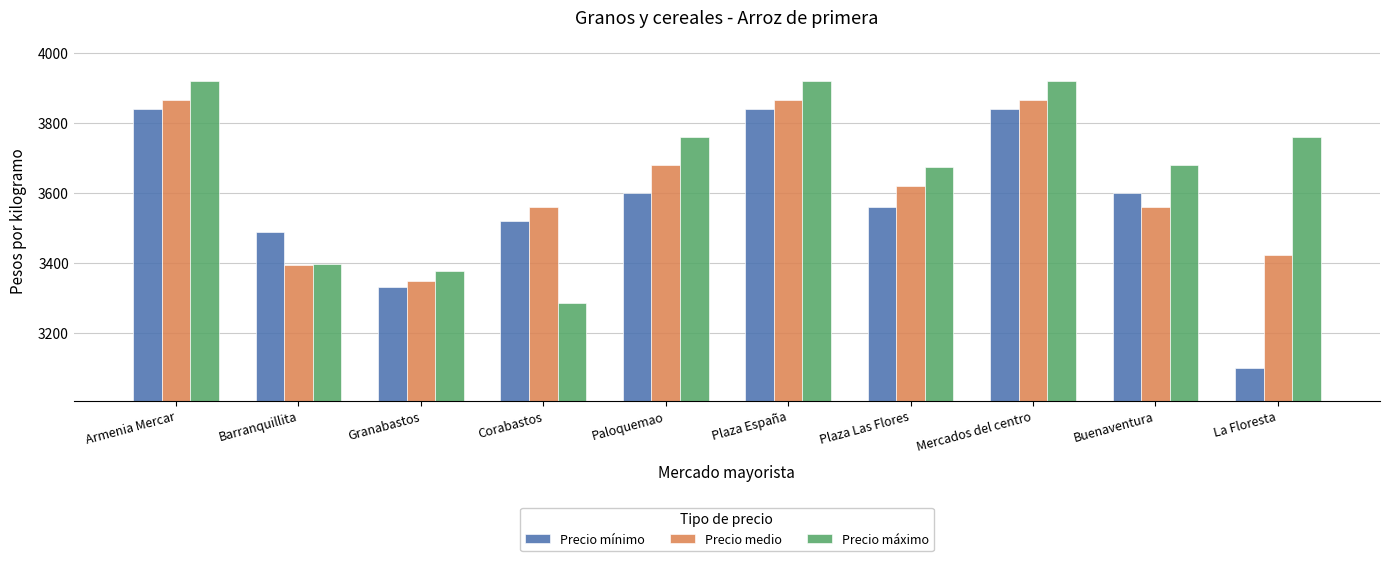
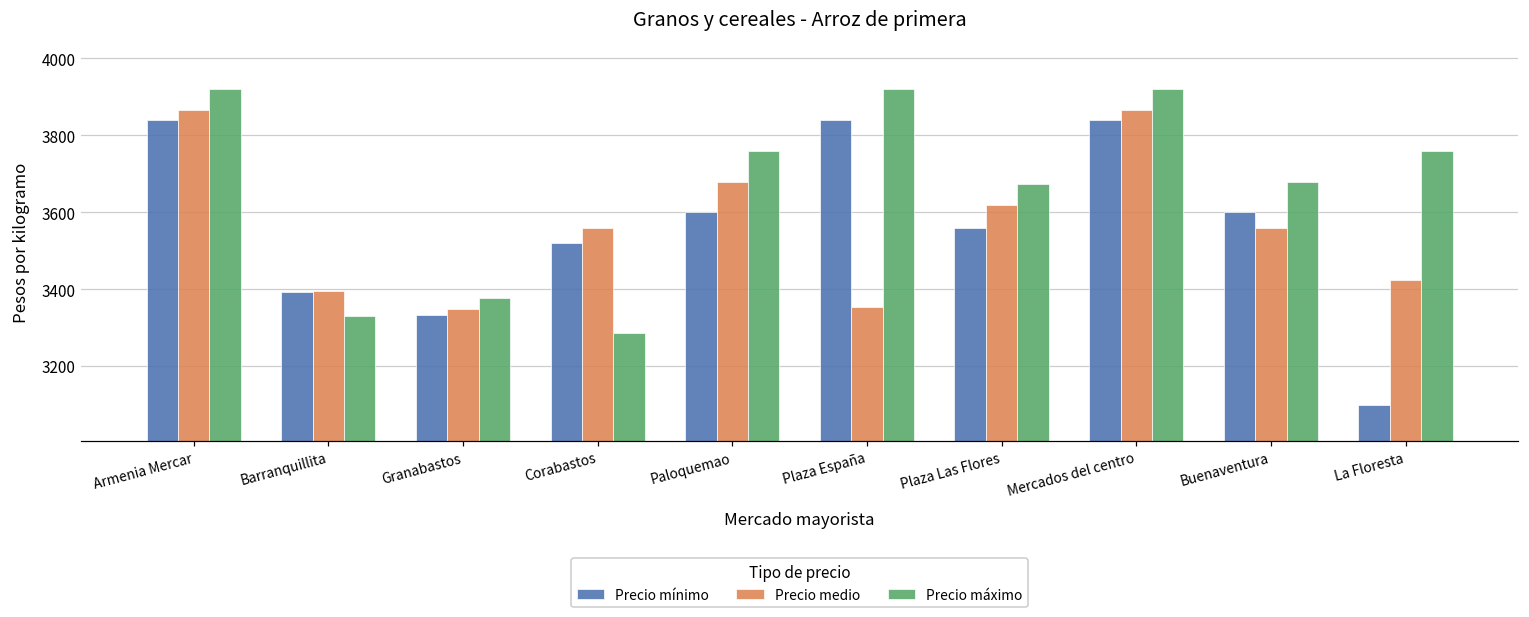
  {
    "Precio mínimo": {
      "Armenia Mercar": 3840,
-     "Barranquillita": 3490,
+     "Barranquillita": 3390,
      "Granabastos": 3330,
      "Corabastos": 3520,
      "Paloquemao": 3600,
      "Plaza España": 3840,
      "Plaza Las Flores": 3560,
      "Mercados del centro": 3840,
      "Buenaventura": 3600,
      "La Floresta": 3100
    },
    "Precio medio": {
      "Armenia Mercar": 3870,
      "Barranquillita": 3400,
      "Granabastos": 3350,
      "Corabastos": 3560,
      "Paloquemao": 3680,
-     "Plaza España": 3870,
+     "Plaza España": 3350,
      "Plaza Las Flores": 3620,
      "Mercados del centro": 3870,
      "Buenaventura": 3560,
      "La Floresta": 3420
    },
    "Precio máximo": {
      "Armenia Mercar": 3920,
-     "Barranquillita": 3400,
+     "Barranquillita": 3330,
      "Granabastos": 3380,
      "Corabastos": 3290,
      "Paloquemao": 3760,
      "Plaza España": 3920,
      "Plaza Las Flores": 3680,
      "Mercados del centro": 3920,
      "Buenaventura": 3680,
      "La Floresta": 3760
    }
  }
